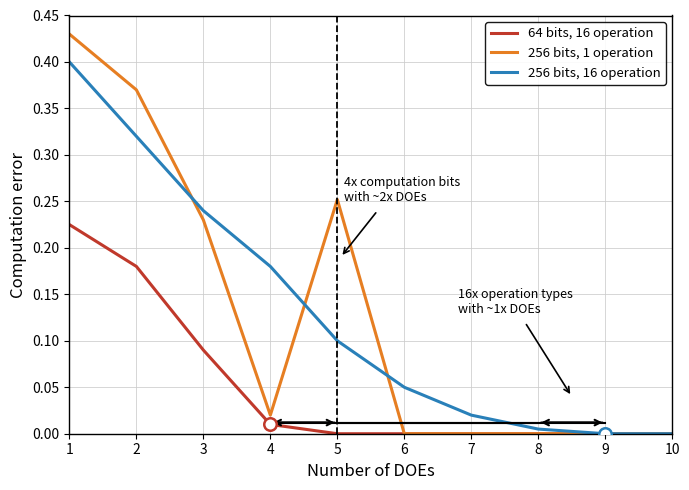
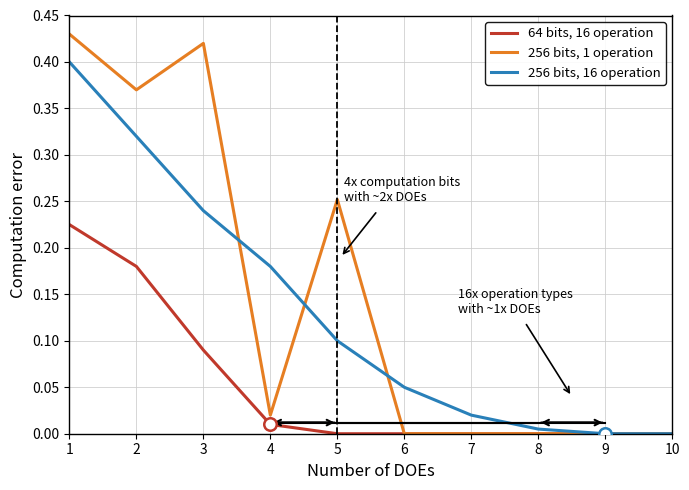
  {
    "256 bits, 1 operation": {
      "1": 0.43,
      "2": 0.37,
-     "3": 0.23,
+     "3": 0.42,
      "4": 0.02
    }
  }
